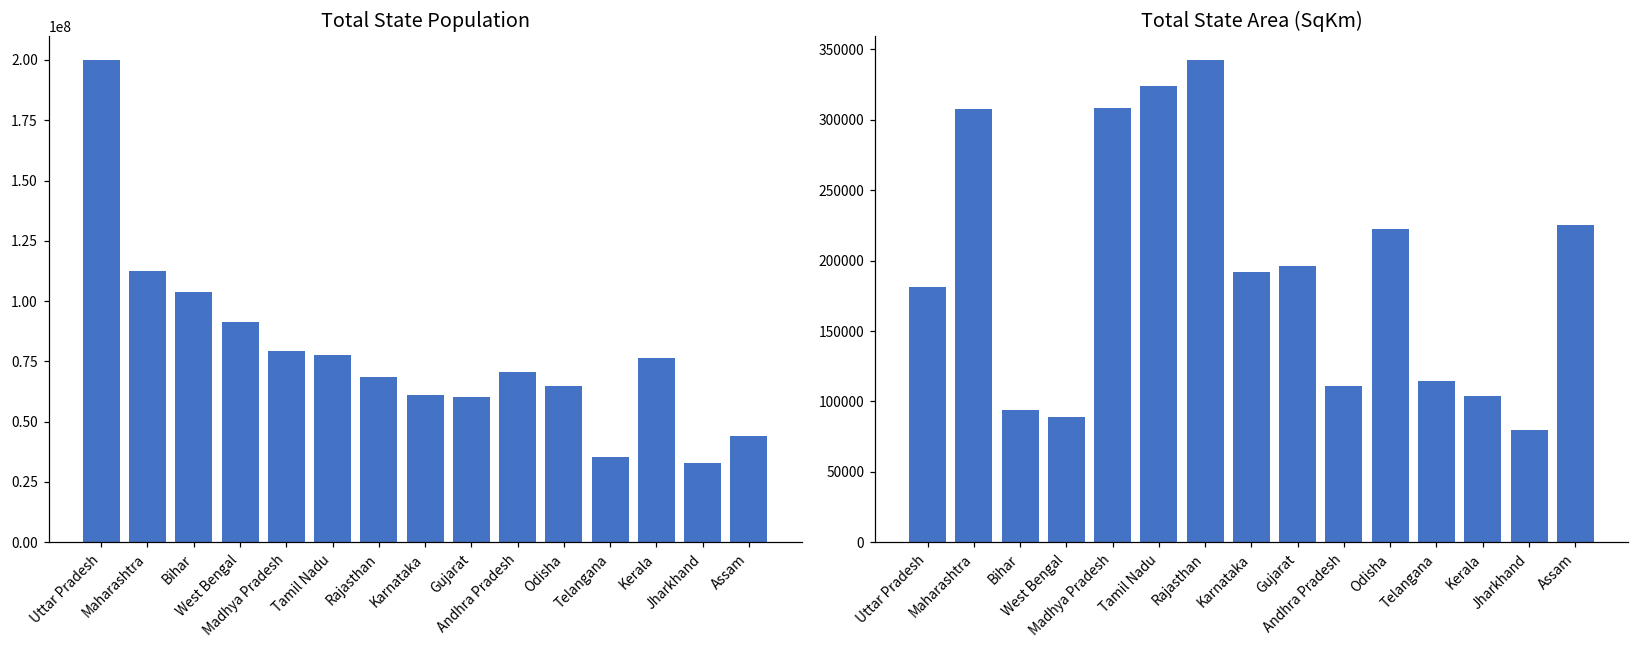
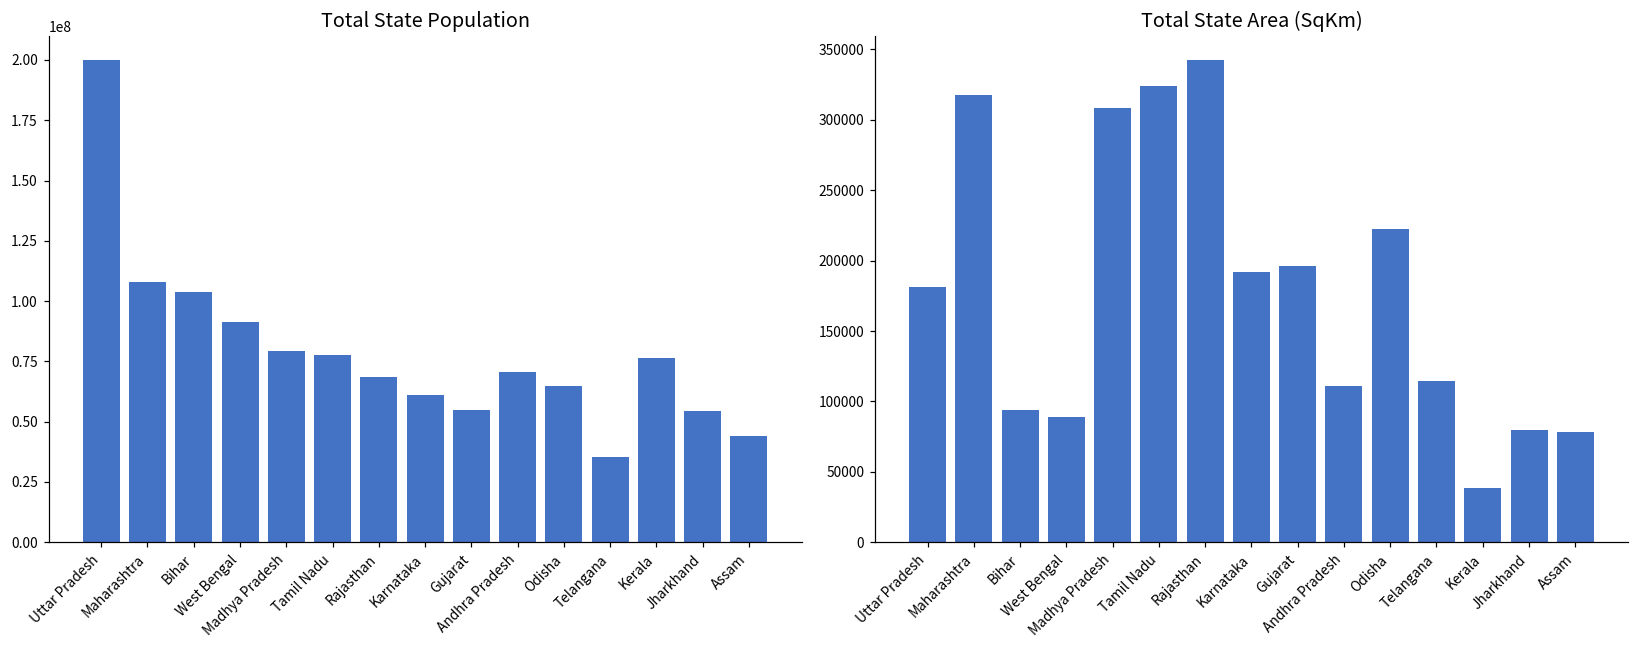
  {
    "Total State Population": {
      "Uttar Pradesh": 200000000,
-     "Maharashtra": 112000000,
+     "Maharashtra": 108000000,
      "Bihar": 104000000,
      "West Bengal": 91000000,
      "Madhya Pradesh": 79000000,
      "Tamil Nadu": 78000000,
      "Rajasthan": 69000000,
      "Karnataka": 61000000,
-     "Gujarat": 60000000,
+     "Gujarat": 55000000,
      "Andhra Pradesh": 70000000,
      "Odisha": 65000000,
      "Telangana": 35000000,
      "Kerala": 76000000,
-     "Jharkhand": 33000000,
+     "Jharkhand": 54000000,
      "Assam": 44000000
    },
    "Total State Area (SqKm)": {
      "Uttar Pradesh": 182000,
-     "Maharashtra": 308000,
+     "Maharashtra": 318000,
      "Bihar": 94000,
      "West Bengal": 89000,
      "Madhya Pradesh": 308000,
      "Tamil Nadu": 324000,
      "Rajasthan": 342000,
      "Karnataka": 192000,
      "Gujarat": 196000,
      "Andhra Pradesh": 111000,
      "Odisha": 223000,
      "Telangana": 115000,
-     "Kerala": 104000,
+     "Kerala": 39000,
      "Jharkhand": 80000,
-     "Assam": 225000
+     "Assam": 78000
    }
  }
